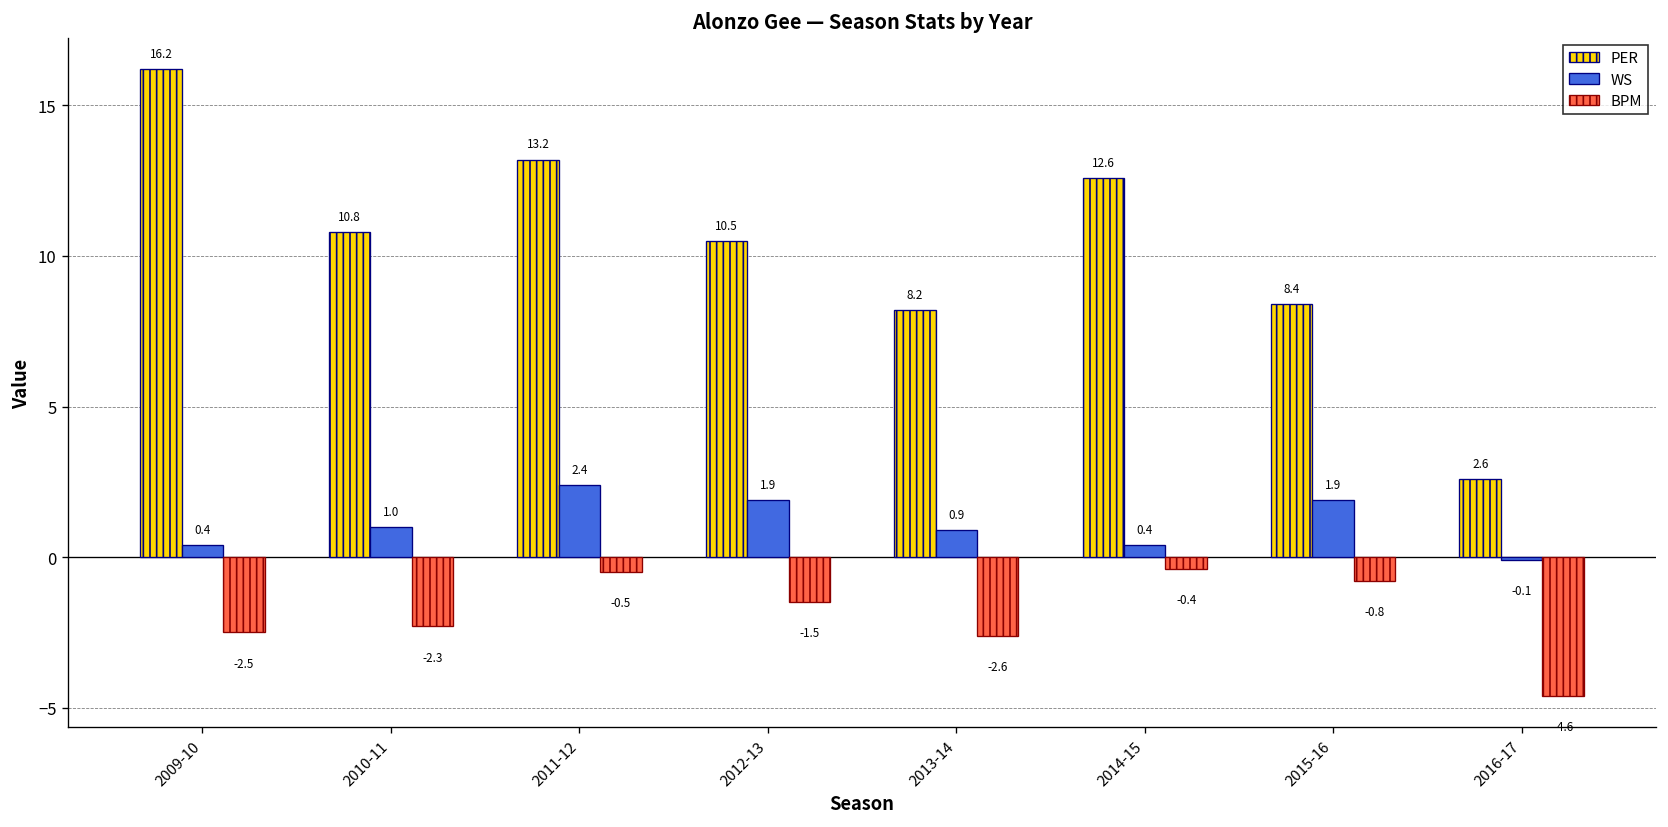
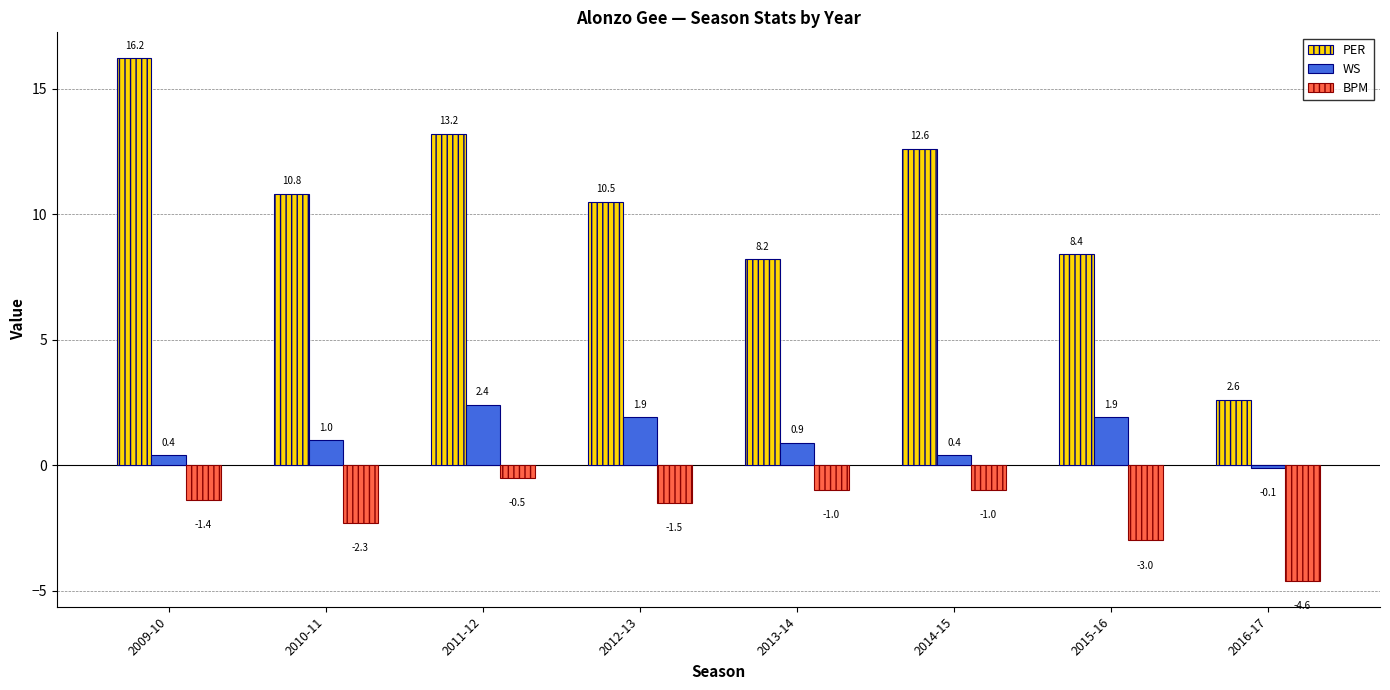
  {
    "PER": {
      "2009-10": 16.2,
      "2010-11": 10.8,
      "2011-12": 13.2,
      "2012-13": 10.5,
      "2013-14": 8.2,
      "2014-15": 12.6,
      "2015-16": 8.4,
      "2016-17": 2.6
    },
    "WS": {
      "2009-10": 0.4,
      "2010-11": 1.0,
      "2011-12": 2.4,
      "2012-13": 1.9,
      "2013-14": 0.9,
      "2014-15": 0.4,
      "2015-16": 1.9,
      "2016-17": -0.1
    },
    "BPM": {
-     "2009-10": -2.5,
+     "2009-10": -1.4,
      "2010-11": -2.3,
      "2011-12": -0.5,
      "2012-13": -1.5,
-     "2013-14": -2.6,
-     "2014-15": -0.4,
-     "2015-16": -0.8,
+     "2013-14": -1.0,
+     "2014-15": -1.0,
+     "2015-16": -3.0,
      "2016-17": -4.6
    }
  }
